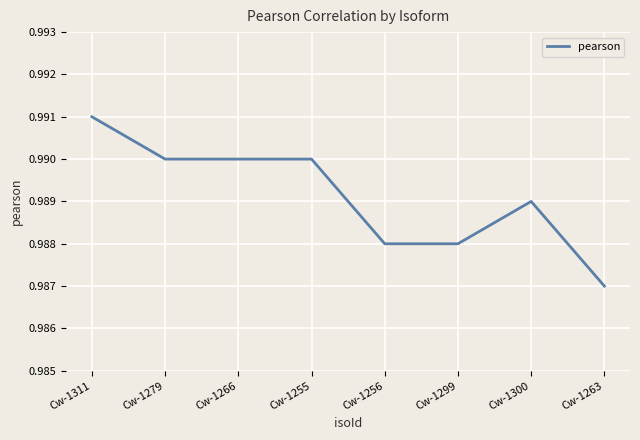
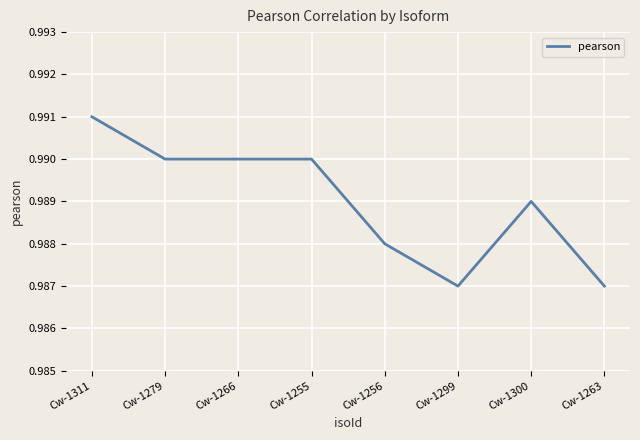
  {
    "Cw-1311": 0.991,
    "Cw-1279": 0.990,
    "Cw-1266": 0.990,
    "Cw-1255": 0.990,
    "Cw-1256": 0.988,
-   "Cw-1299": 0.988,
+   "Cw-1299": 0.987,
    "Cw-1300": 0.989,
    "Cw-1263": 0.987
  }
